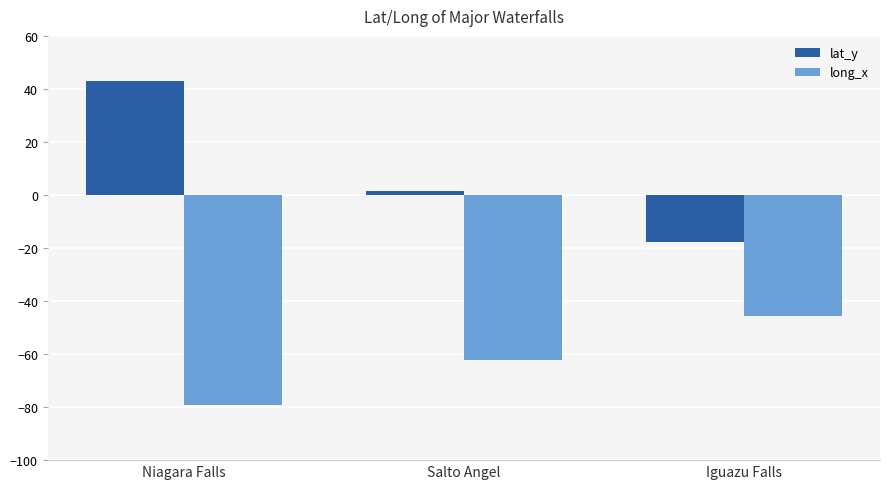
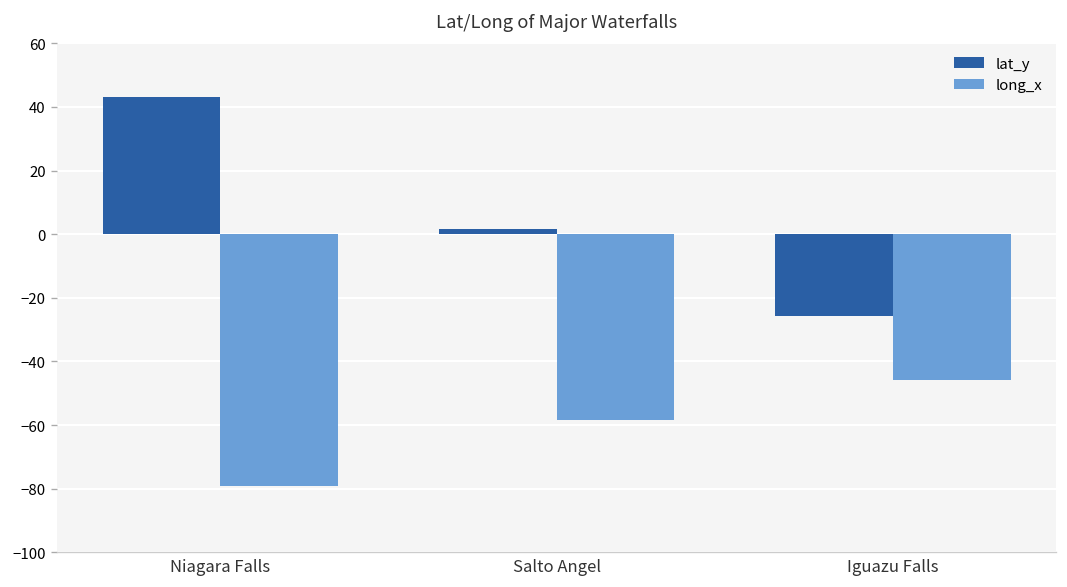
  {
    "lat_y": {
      "Niagara Falls": 43,
      "Salto Angel": 2,
-     "Iguazu Falls": -18
+     "Iguazu Falls": -26
    },
    "long_x": {
      "Niagara Falls": -79,
-     "Salto Angel": -62,
+     "Salto Angel": -59,
      "Iguazu Falls": -46
    }
  }
